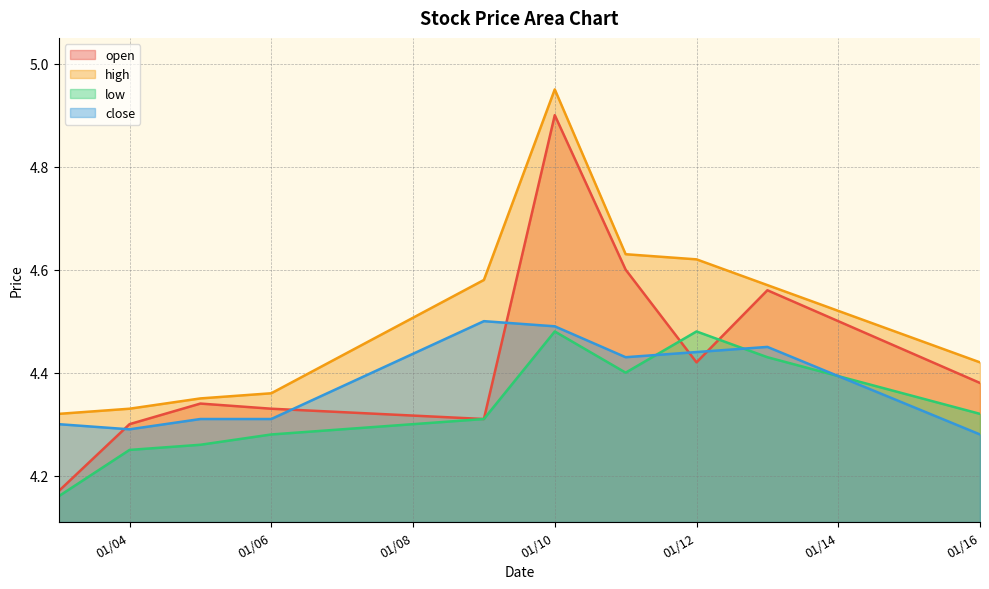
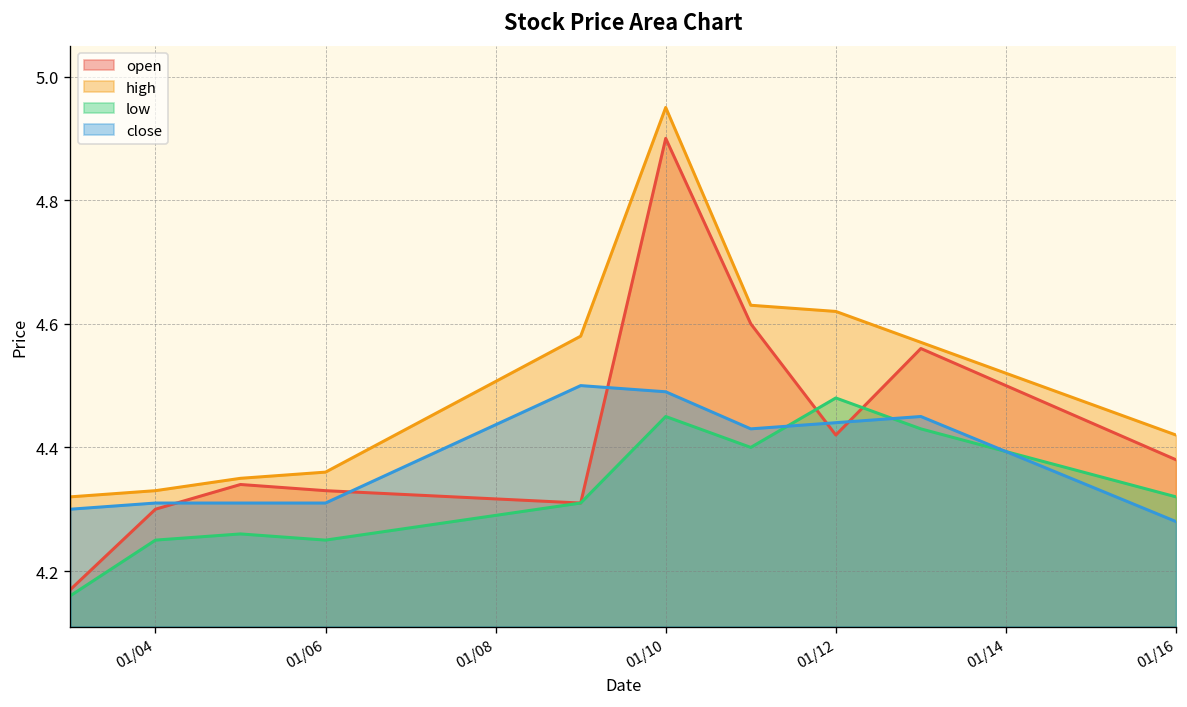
  {
    "low": {
      "01/04": 4.25,
-     "01/06": 4.28,
-     "01/10": 4.48,
+     "01/06": 4.25,
+     "01/10": 4.45,
      "01/12": 4.48,
      "01/16": 4.32
    },
    "close": {
-     "01/04": 4.29,
+     "01/04": 4.31,
      "01/06": 4.31,
      "01/10": 4.49,
      "01/12": 4.44,
      "01/16": 4.28
    }
  }
